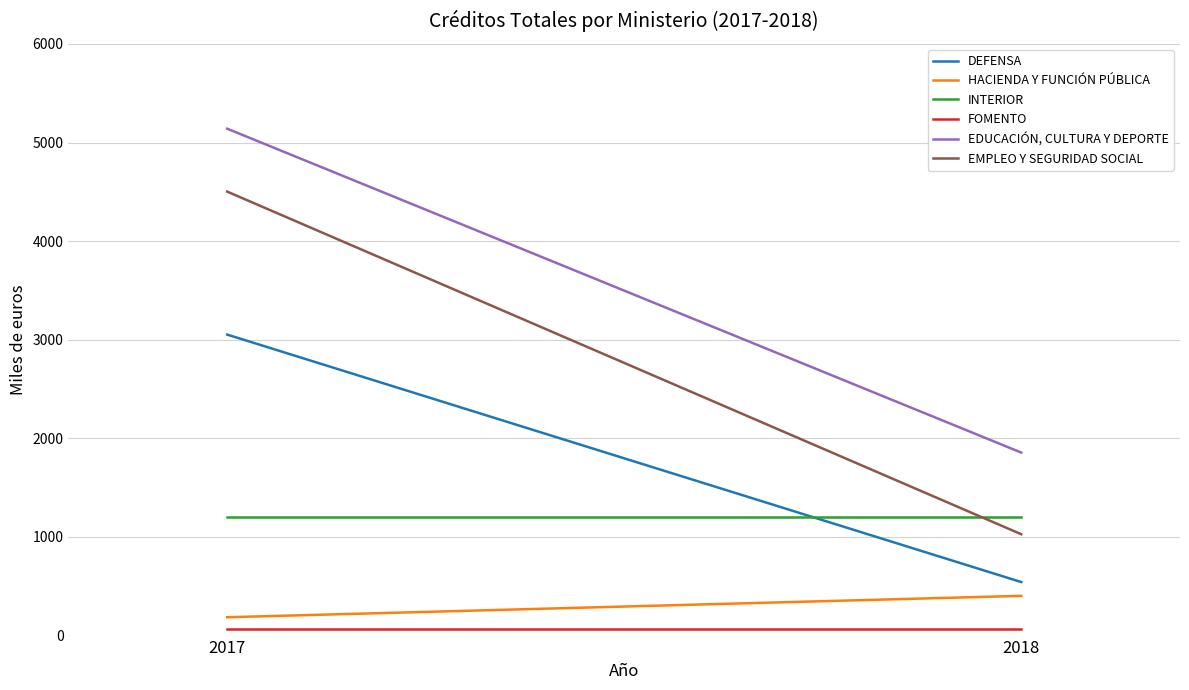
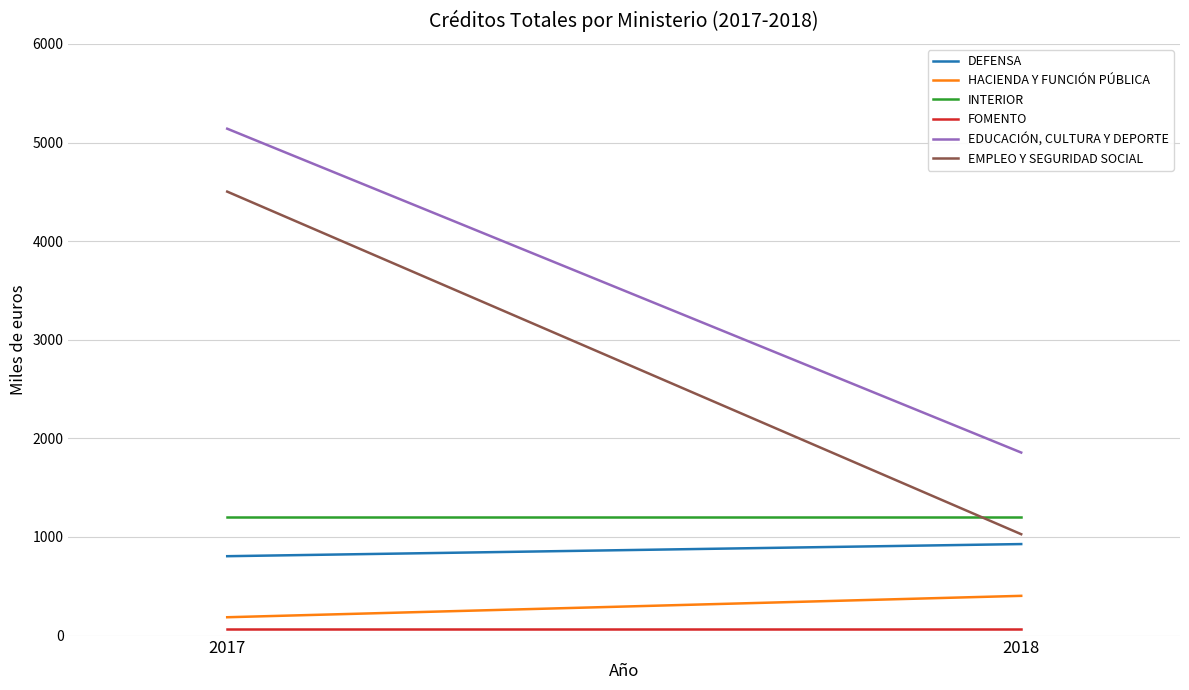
  {
    "DEFENSA": {
-     "2017": 3100,
-     "2018": 500
+     "2017": 800,
+     "2018": 900
    },
    "HACIENDA Y FUNCIÓN PÚBLICA": {
      "2017": 200,
      "2018": 400
    },
    "INTERIOR": {
      "2017": 1200,
      "2018": 1200
    },
    "FOMENTO": {
      "2017": 100,
      "2018": 100
    },
    "EDUCACIÓN, CULTURA Y DEPORTE": {
      "2017": 5100,
      "2018": 1900
    },
    "EMPLEO Y SEGURIDAD SOCIAL": {
      "2017": 4500,
      "2018": 1000
    }
  }
